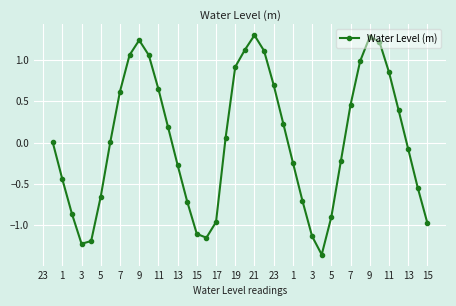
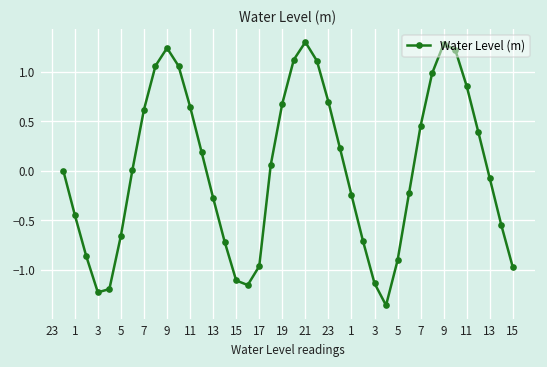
  {
    "17": -1.0,
-   "19": 0.9,
+   "19": 0.7,
    "21": 1.3,
    "23": 0.7
  }
